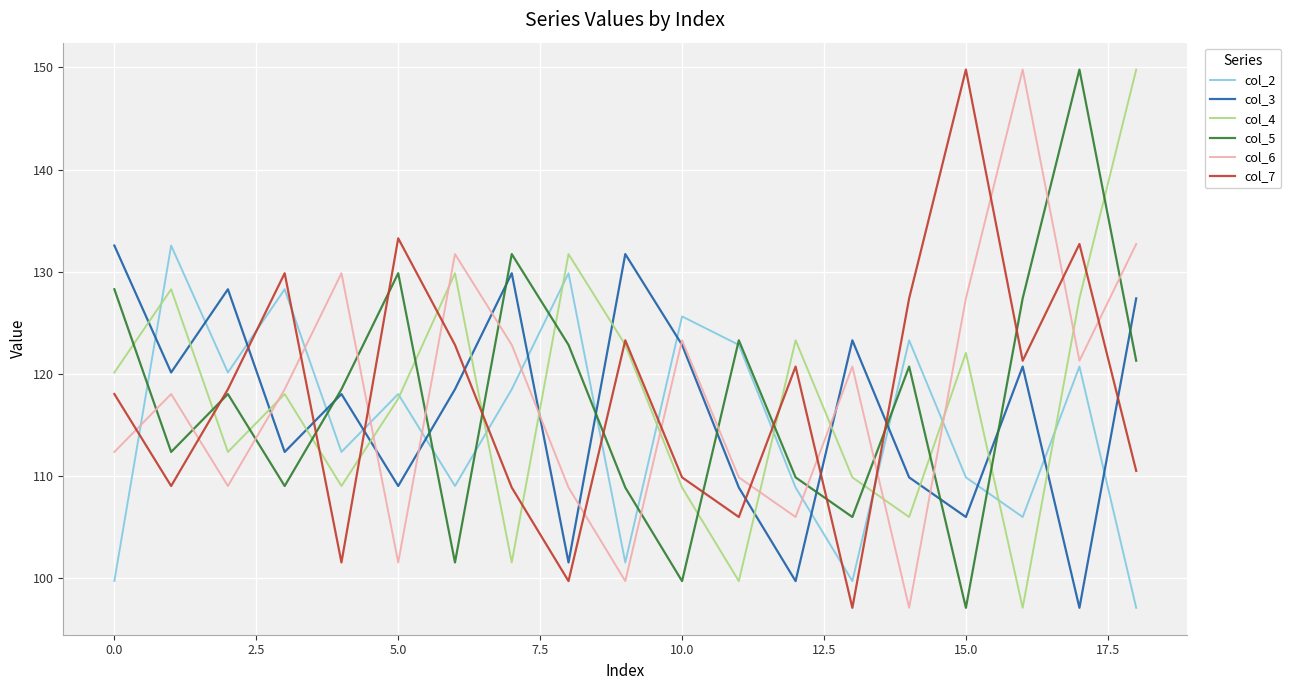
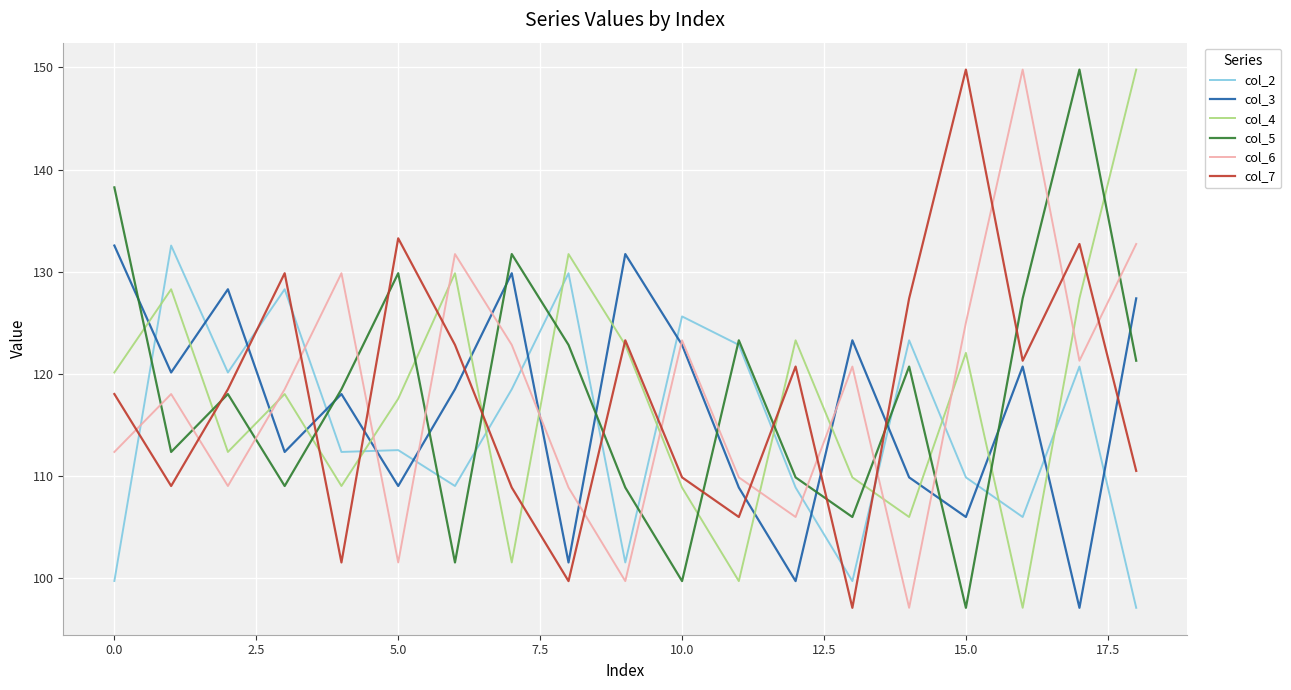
  {
    "col_2": {
      "0.0": 99.7,
-     "5.0": 118.0,
+     "5.0": 112.5,
      "10.0": 125.6,
      "15.0": 109.9
    },
    "col_3": {
      "0.0": 132.6,
      "5.0": 109.0,
      "10.0": 122.8,
      "15.0": 106.0
    },
    "col_4": {
      "0.0": 120.1,
      "5.0": 117.6,
      "10.0": 108.9,
      "15.0": 122.0
    },
    "col_5": {
-     "0.0": 128.3,
+     "0.0": 138.3,
      "5.0": 129.8,
      "10.0": 99.7,
      "15.0": 97.1
    },
    "col_6": {
      "0.0": 112.3,
      "5.0": 101.5,
      "10.0": 123.3,
-     "15.0": 127.4
+     "15.0": 125.0
    },
    "col_7": {
      "0.0": 118.0,
      "5.0": 133.3,
      "10.0": 109.9,
      "15.0": 149.8
    }
  }
